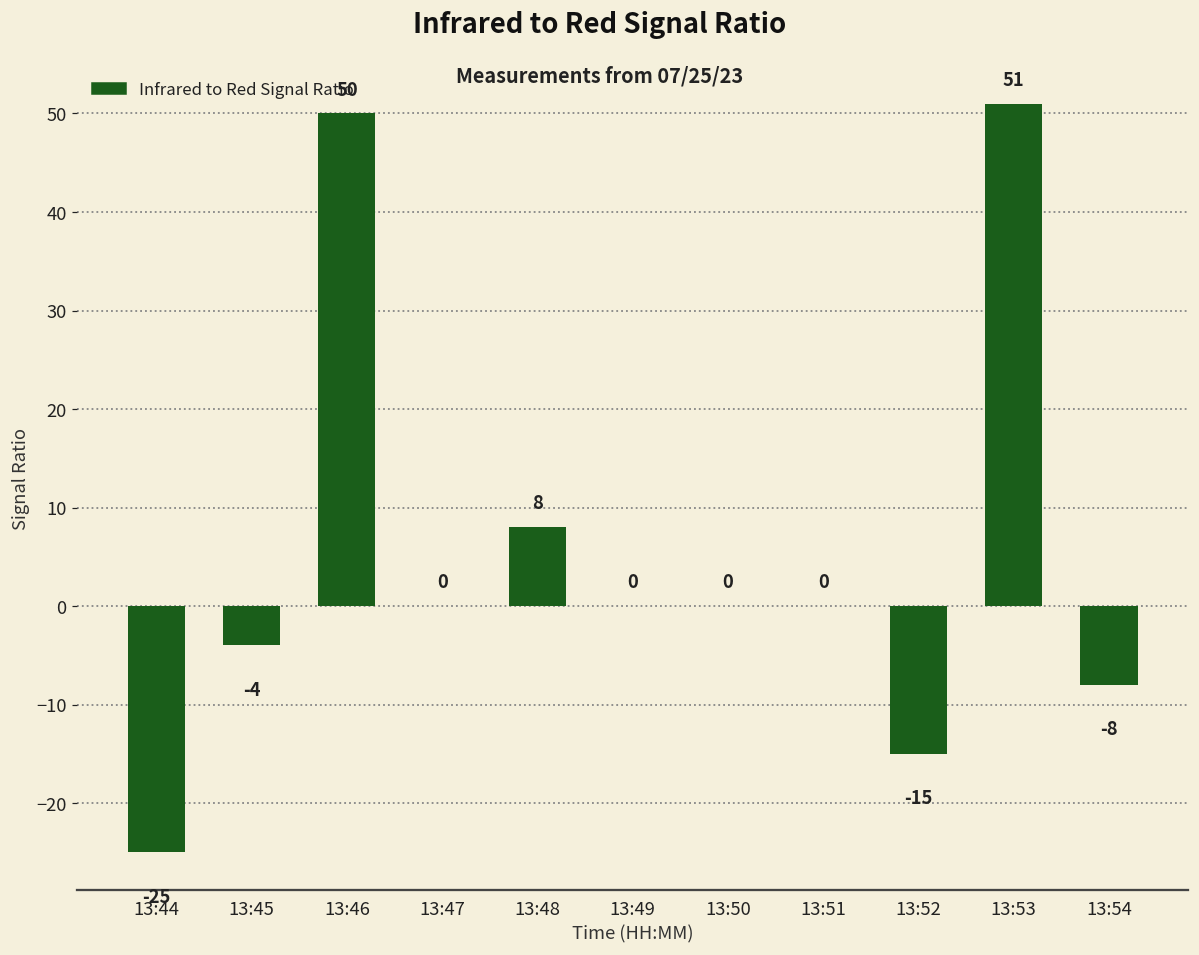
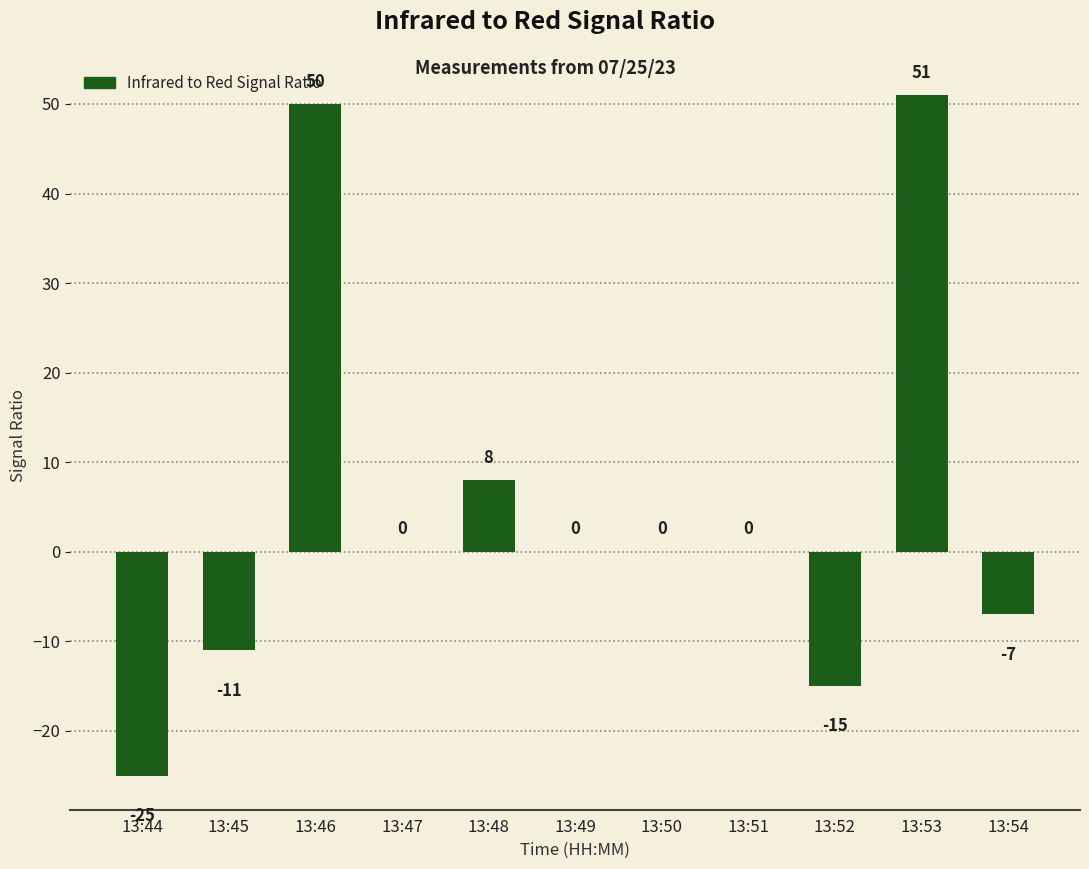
  {
-   "13:45": -4,
+   "13:45": -11,
    "13:46": 50,
    "13:47": 0,
    "13:48": 8,
    "13:49": 0,
    "13:50": 0,
    "13:51": 0,
    "13:53": 51,
-   "13:54": -8
+   "13:54": -7
  }
